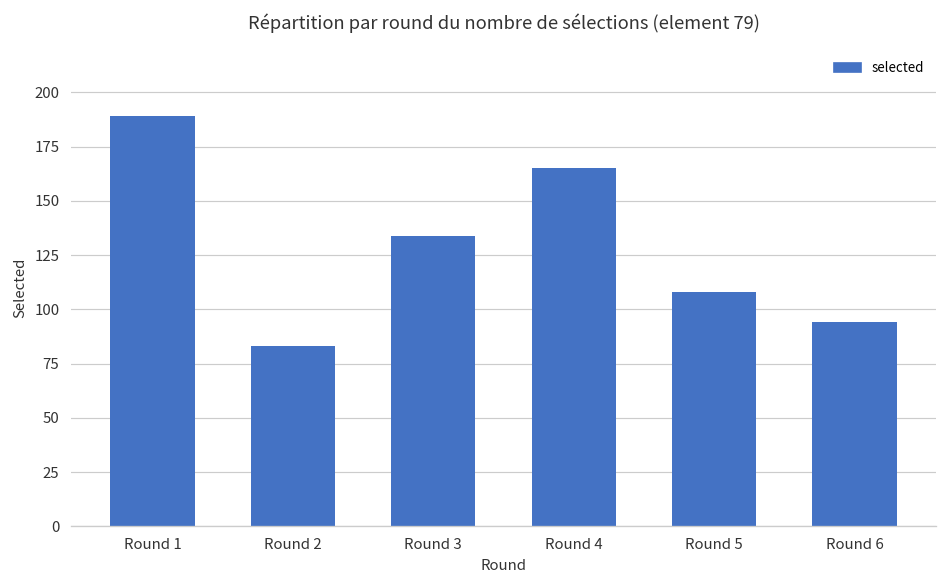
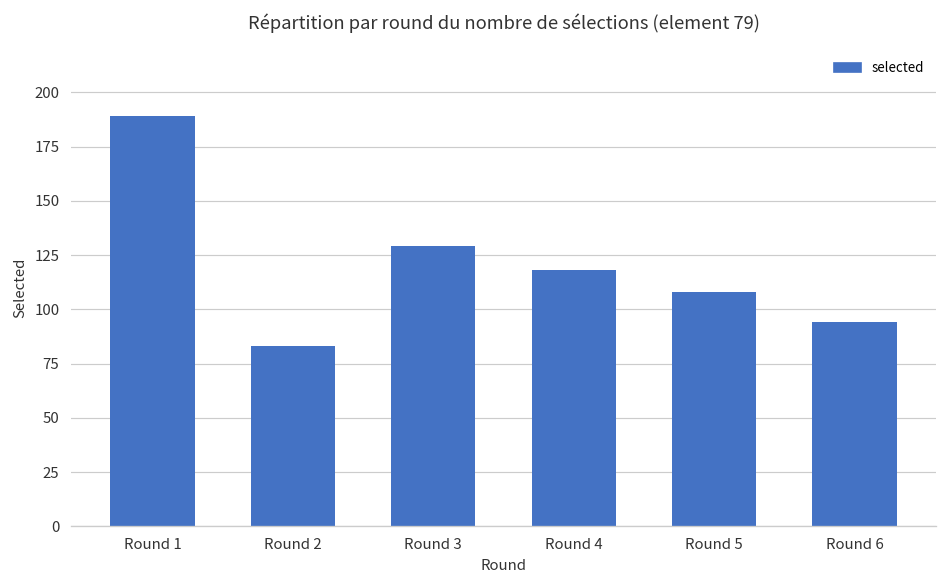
  {
    "Round 1": 189,
    "Round 2": 83,
-   "Round 3": 134,
-   "Round 4": 165,
+   "Round 3": 129,
+   "Round 4": 118,
    "Round 5": 108,
    "Round 6": 94
  }
